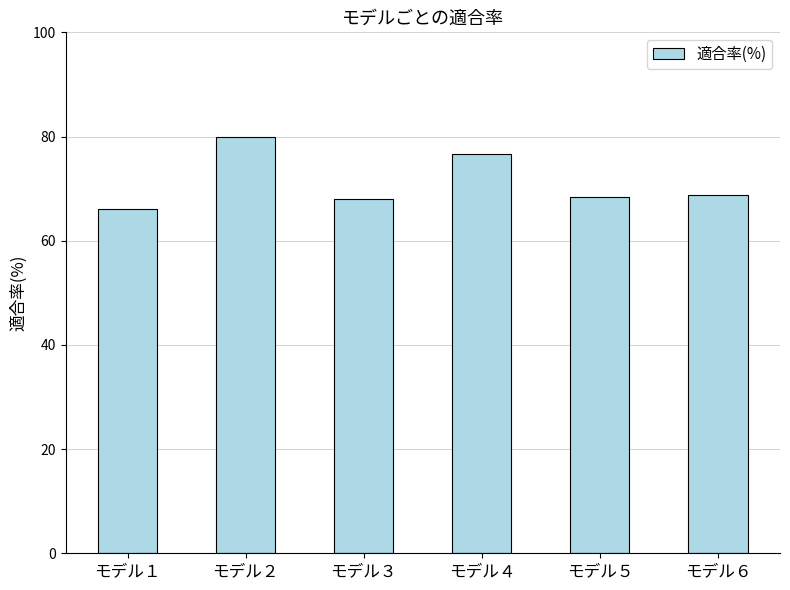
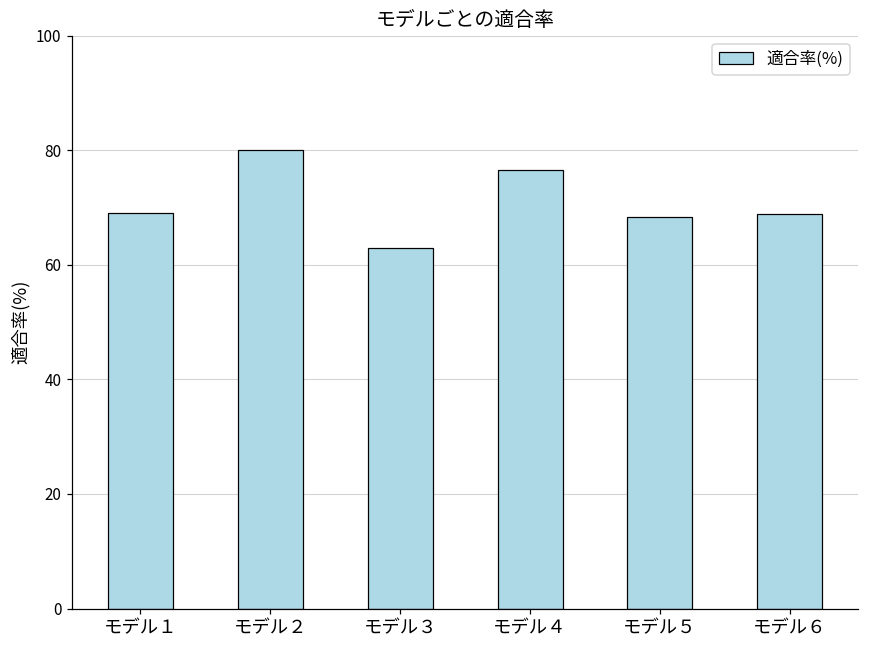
  {
-   "モデル１": 66,
+   "モデル１": 69,
    "モデル２": 80,
-   "モデル３": 68,
+   "モデル３": 63,
    "モデル４": 77,
    "モデル５": 68,
    "モデル６": 69
  }
